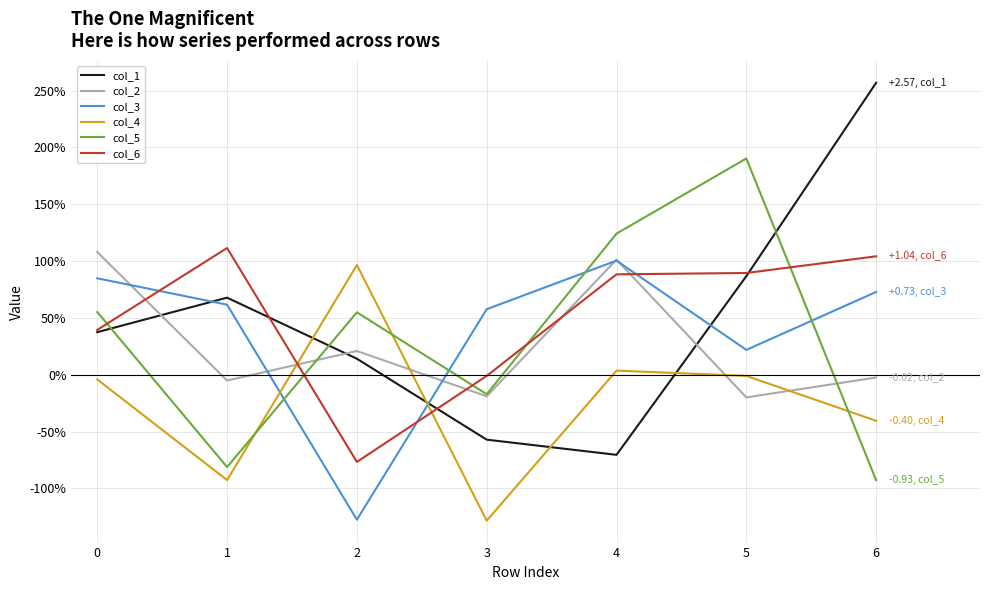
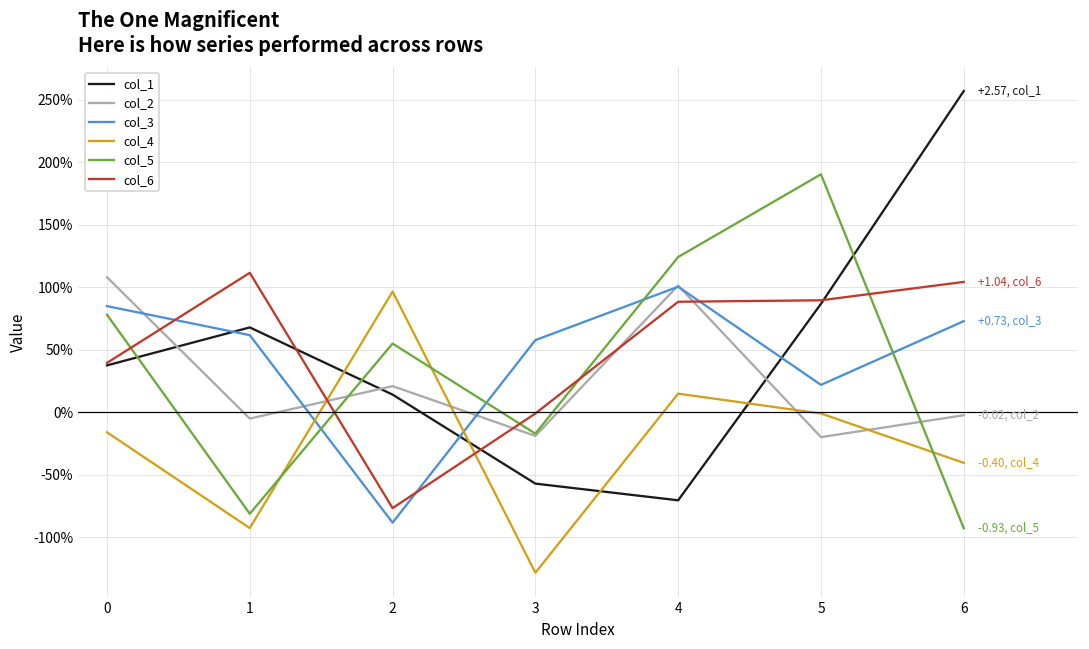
  {
    "col_1": {
      "6": "+2.57,"
    },
    "col_2": {
      "6": "-0.02,"
    },
    "col_3": {
      "0": "85%",
      "1": "62%",
-     "2": "-127%",
+     "2": "-88%",
      "3": "58%",
      "5": "22%"
    },
    "col_4": {
-     "0": "-4%",
+     "0": "-16%",
      "1": "-93%",
      "2": "97%",
      "3": "-128%",
-     "4": "4%",
+     "4": "15%",
      "5": "-1%"
    },
    "col_5": {
-     "0": "55%",
+     "0": "78%",
      "1": "-81%",
      "2": "55%",
      "4": "124%",
      "5": "190%"
    },
    "col_6": {
      "6": "+1.04,"
    }
  }
